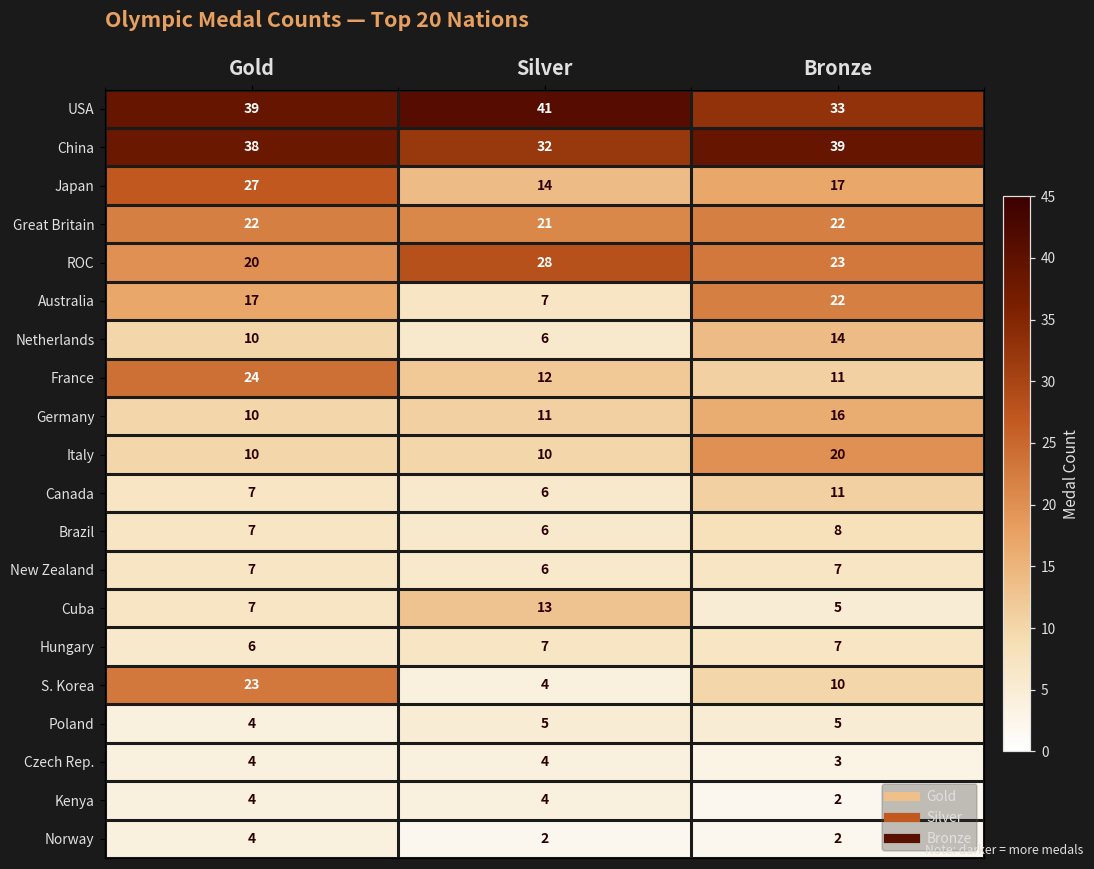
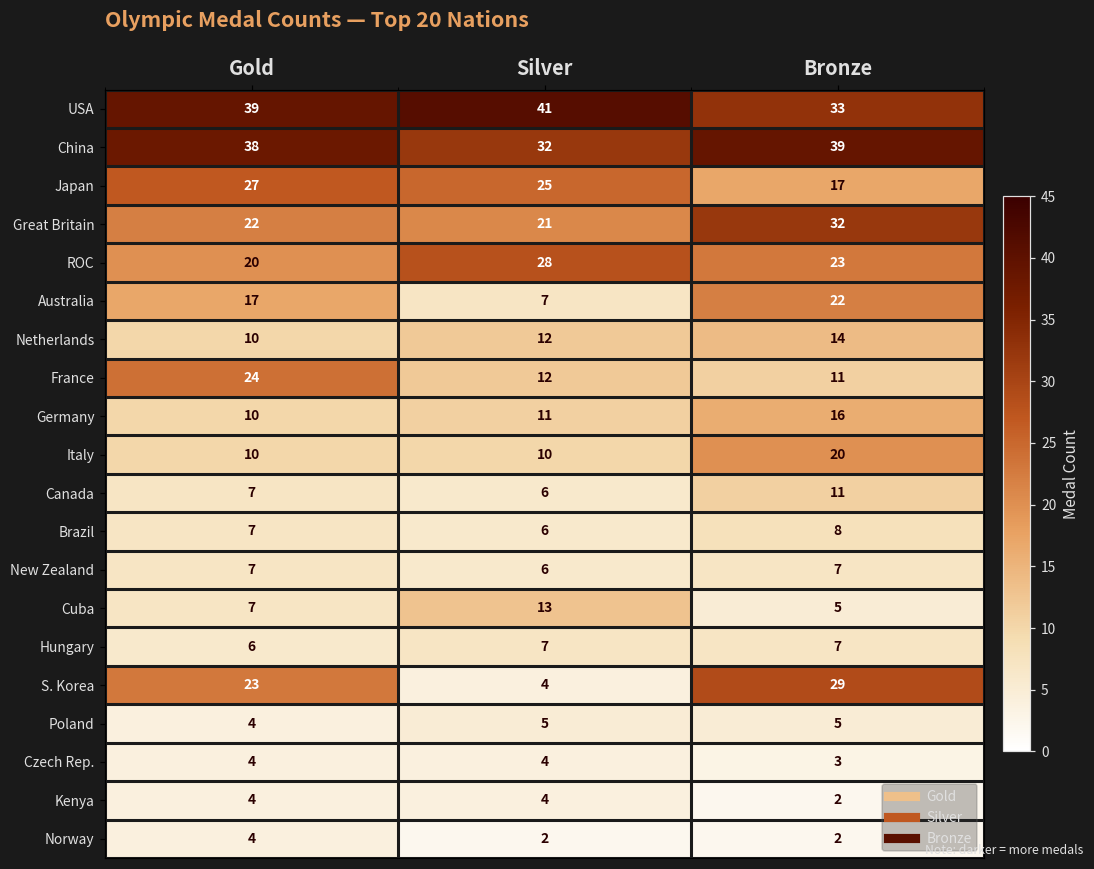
  {
    "USA": {
      "Gold": 39,
      "Silver": 41,
      "Bronze": 33
    },
    "China": {
      "Gold": 38,
      "Silver": 32,
      "Bronze": 39
    },
    "Japan": {
      "Gold": 27,
-     "Silver": 14,
+     "Silver": 25,
      "Bronze": 17
    },
    "Great Britain": {
      "Gold": 22,
      "Silver": 21,
-     "Bronze": 22
+     "Bronze": 32
    },
    "ROC": {
      "Gold": 20,
      "Silver": 28,
      "Bronze": 23
    },
    "Australia": {
      "Gold": 17,
      "Silver": 7,
      "Bronze": 22
    },
    "Netherlands": {
      "Gold": 10,
-     "Silver": 6,
+     "Silver": 12,
      "Bronze": 14
    },
    "France": {
      "Gold": 24,
      "Silver": 12,
      "Bronze": 11
    },
    "Germany": {
      "Gold": 10,
      "Silver": 11,
      "Bronze": 16
    },
    "Italy": {
      "Gold": 10,
      "Silver": 10,
      "Bronze": 20
    },
    "Canada": {
      "Gold": 7,
      "Silver": 6,
      "Bronze": 11
    },
    "Brazil": {
      "Gold": 7,
      "Silver": 6,
      "Bronze": 8
    },
    "New Zealand": {
      "Gold": 7,
      "Silver": 6,
      "Bronze": 7
    },
    "Cuba": {
      "Gold": 7,
      "Silver": 13,
      "Bronze": 5
    },
    "Hungary": {
      "Gold": 6,
      "Silver": 7,
      "Bronze": 7
    },
    "S. Korea": {
      "Gold": 23,
      "Silver": 4,
-     "Bronze": 10
+     "Bronze": 29
    },
    "Poland": {
      "Gold": 4,
      "Silver": 5,
      "Bronze": 5
    },
    "Czech Rep.": {
      "Gold": 4,
      "Silver": 4,
      "Bronze": 3
    },
    "Kenya": {
      "Gold": 4,
      "Silver": 4,
      "Bronze": 2
    },
    "Norway": {
      "Gold": 4,
      "Silver": 2,
      "Bronze": 2
    }
  }
